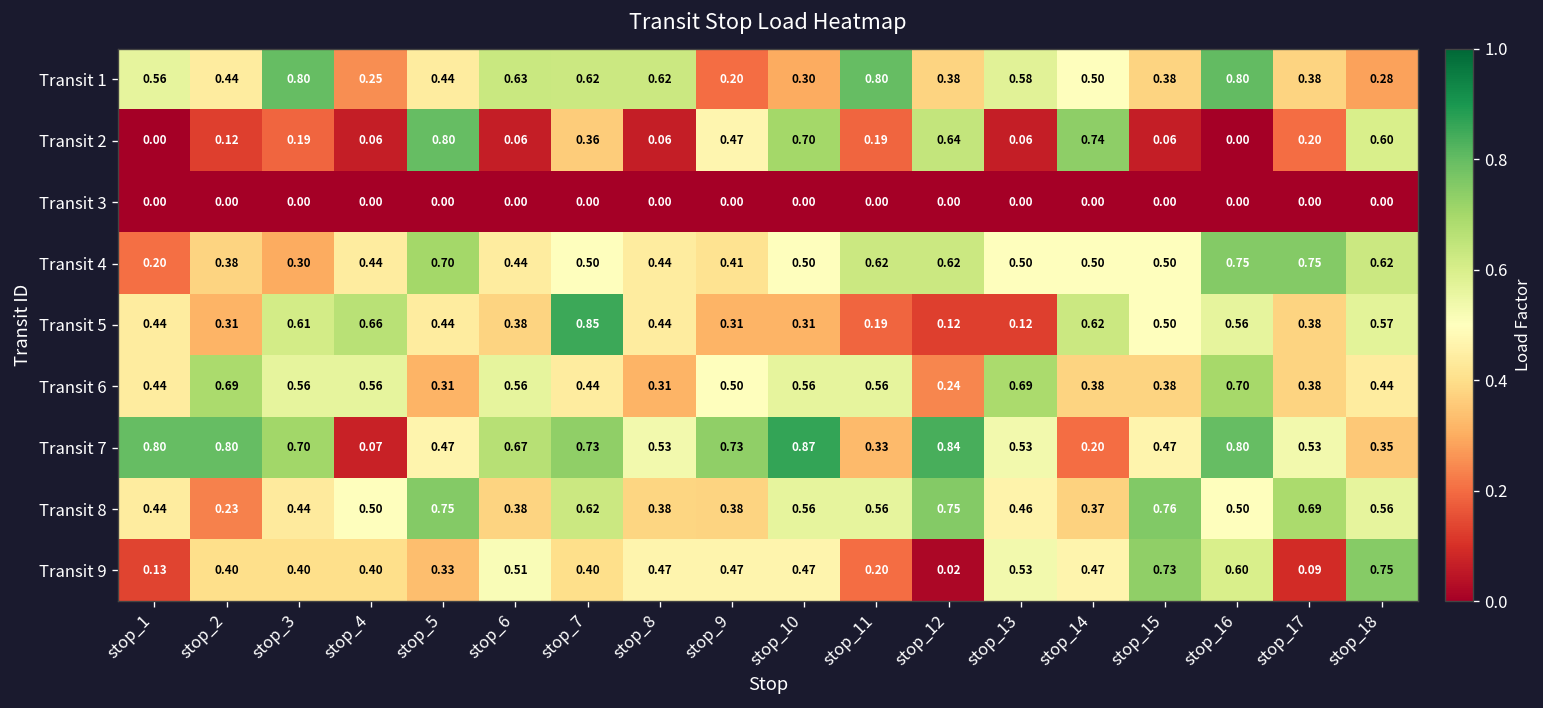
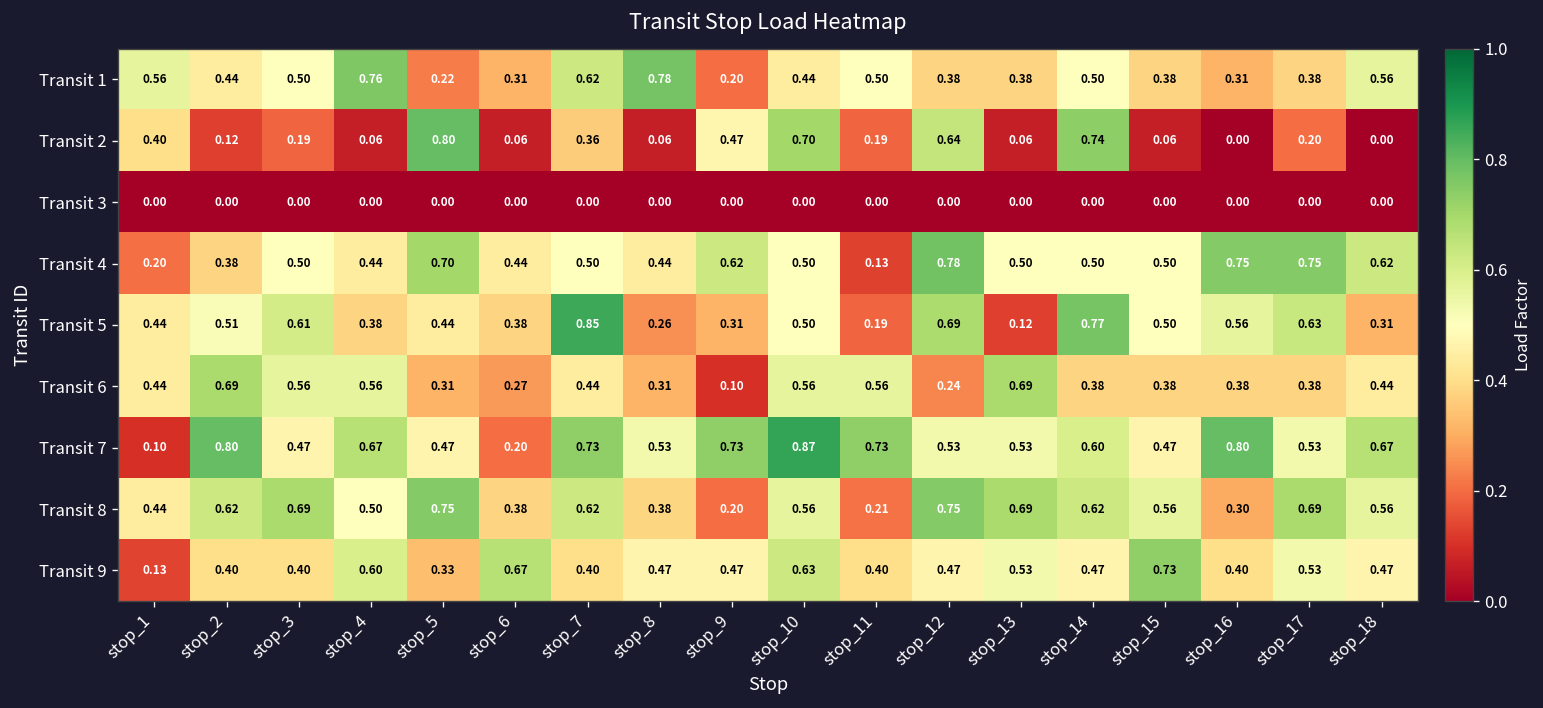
  {
    "Transit 1": {
      "stop_1": 0.56,
      "stop_2": 0.44,
-     "stop_3": 0.80,
-     "stop_4": 0.25,
-     "stop_5": 0.44,
-     "stop_6": 0.63,
+     "stop_3": 0.50,
+     "stop_4": 0.76,
+     "stop_5": 0.22,
+     "stop_6": 0.31,
      "stop_7": 0.62,
-     "stop_8": 0.62,
+     "stop_8": 0.78,
      "stop_9": 0.20,
-     "stop_10": 0.30,
-     "stop_11": 0.80,
+     "stop_10": 0.44,
+     "stop_11": 0.50,
      "stop_12": 0.38,
-     "stop_13": 0.58,
+     "stop_13": 0.38,
      "stop_14": 0.50,
      "stop_15": 0.38,
-     "stop_16": 0.80,
+     "stop_16": 0.31,
      "stop_17": 0.38,
-     "stop_18": 0.28
+     "stop_18": 0.56
    },
    "Transit 2": {
-     "stop_1": 0.00,
+     "stop_1": 0.40,
      "stop_2": 0.12,
      "stop_3": 0.19,
      "stop_4": 0.06,
      "stop_5": 0.80,
      "stop_6": 0.06,
      "stop_7": 0.36,
      "stop_8": 0.06,
      "stop_9": 0.47,
      "stop_10": 0.70,
      "stop_11": 0.19,
      "stop_12": 0.64,
      "stop_13": 0.06,
      "stop_14": 0.74,
      "stop_15": 0.06,
      "stop_16": 0.00,
      "stop_17": 0.20,
-     "stop_18": 0.60
+     "stop_18": 0.00
    },
    "Transit 3": {
      "stop_1": 0.00,
      "stop_2": 0.00,
      "stop_3": 0.00,
      "stop_4": 0.00,
      "stop_5": 0.00,
      "stop_6": 0.00,
      "stop_7": 0.00,
      "stop_8": 0.00,
      "stop_9": 0.00,
      "stop_10": 0.00,
      "stop_11": 0.00,
      "stop_12": 0.00,
      "stop_13": 0.00,
      "stop_14": 0.00,
      "stop_15": 0.00,
      "stop_16": 0.00,
      "stop_17": 0.00,
      "stop_18": 0.00
    },
    "Transit 4": {
      "stop_1": 0.20,
      "stop_2": 0.38,
-     "stop_3": 0.30,
+     "stop_3": 0.50,
      "stop_4": 0.44,
      "stop_5": 0.70,
      "stop_6": 0.44,
      "stop_7": 0.50,
      "stop_8": 0.44,
-     "stop_9": 0.41,
+     "stop_9": 0.62,
      "stop_10": 0.50,
-     "stop_11": 0.62,
-     "stop_12": 0.62,
+     "stop_11": 0.13,
+     "stop_12": 0.78,
      "stop_13": 0.50,
      "stop_14": 0.50,
      "stop_15": 0.50,
      "stop_16": 0.75,
      "stop_17": 0.75,
      "stop_18": 0.62
    },
    "Transit 5": {
      "stop_1": 0.44,
-     "stop_2": 0.31,
+     "stop_2": 0.51,
      "stop_3": 0.61,
-     "stop_4": 0.66,
+     "stop_4": 0.38,
      "stop_5": 0.44,
      "stop_6": 0.38,
      "stop_7": 0.85,
-     "stop_8": 0.44,
+     "stop_8": 0.26,
      "stop_9": 0.31,
-     "stop_10": 0.31,
+     "stop_10": 0.50,
      "stop_11": 0.19,
-     "stop_12": 0.12,
+     "stop_12": 0.69,
      "stop_13": 0.12,
-     "stop_14": 0.62,
+     "stop_14": 0.77,
      "stop_15": 0.50,
      "stop_16": 0.56,
-     "stop_17": 0.38,
-     "stop_18": 0.57
+     "stop_17": 0.63,
+     "stop_18": 0.31
    },
    "Transit 6": {
      "stop_1": 0.44,
      "stop_2": 0.69,
      "stop_3": 0.56,
      "stop_4": 0.56,
      "stop_5": 0.31,
-     "stop_6": 0.56,
+     "stop_6": 0.27,
      "stop_7": 0.44,
      "stop_8": 0.31,
-     "stop_9": 0.50,
+     "stop_9": 0.10,
      "stop_10": 0.56,
      "stop_11": 0.56,
      "stop_12": 0.24,
      "stop_13": 0.69,
      "stop_14": 0.38,
      "stop_15": 0.38,
-     "stop_16": 0.70,
+     "stop_16": 0.38,
      "stop_17": 0.38,
      "stop_18": 0.44
    },
    "Transit 7": {
-     "stop_1": 0.80,
+     "stop_1": 0.10,
      "stop_2": 0.80,
-     "stop_3": 0.70,
-     "stop_4": 0.07,
+     "stop_3": 0.47,
+     "stop_4": 0.67,
      "stop_5": 0.47,
-     "stop_6": 0.67,
+     "stop_6": 0.20,
      "stop_7": 0.73,
      "stop_8": 0.53,
      "stop_9": 0.73,
      "stop_10": 0.87,
-     "stop_11": 0.33,
-     "stop_12": 0.84,
+     "stop_11": 0.73,
+     "stop_12": 0.53,
      "stop_13": 0.53,
-     "stop_14": 0.20,
+     "stop_14": 0.60,
      "stop_15": 0.47,
      "stop_16": 0.80,
      "stop_17": 0.53,
-     "stop_18": 0.35
+     "stop_18": 0.67
    },
    "Transit 8": {
      "stop_1": 0.44,
-     "stop_2": 0.23,
-     "stop_3": 0.44,
+     "stop_2": 0.62,
+     "stop_3": 0.69,
      "stop_4": 0.50,
      "stop_5": 0.75,
      "stop_6": 0.38,
      "stop_7": 0.62,
      "stop_8": 0.38,
-     "stop_9": 0.38,
+     "stop_9": 0.20,
      "stop_10": 0.56,
-     "stop_11": 0.56,
+     "stop_11": 0.21,
      "stop_12": 0.75,
-     "stop_13": 0.46,
-     "stop_14": 0.37,
-     "stop_15": 0.76,
-     "stop_16": 0.50,
+     "stop_13": 0.69,
+     "stop_14": 0.62,
+     "stop_15": 0.56,
+     "stop_16": 0.30,
      "stop_17": 0.69,
      "stop_18": 0.56
    },
    "Transit 9": {
      "stop_1": 0.13,
      "stop_2": 0.40,
      "stop_3": 0.40,
-     "stop_4": 0.40,
+     "stop_4": 0.60,
      "stop_5": 0.33,
-     "stop_6": 0.51,
+     "stop_6": 0.67,
      "stop_7": 0.40,
      "stop_8": 0.47,
      "stop_9": 0.47,
-     "stop_10": 0.47,
-     "stop_11": 0.20,
-     "stop_12": 0.02,
+     "stop_10": 0.63,
+     "stop_11": 0.40,
+     "stop_12": 0.47,
      "stop_13": 0.53,
      "stop_14": 0.47,
      "stop_15": 0.73,
-     "stop_16": 0.60,
-     "stop_17": 0.09,
-     "stop_18": 0.75
+     "stop_16": 0.40,
+     "stop_17": 0.53,
+     "stop_18": 0.47
    }
  }
